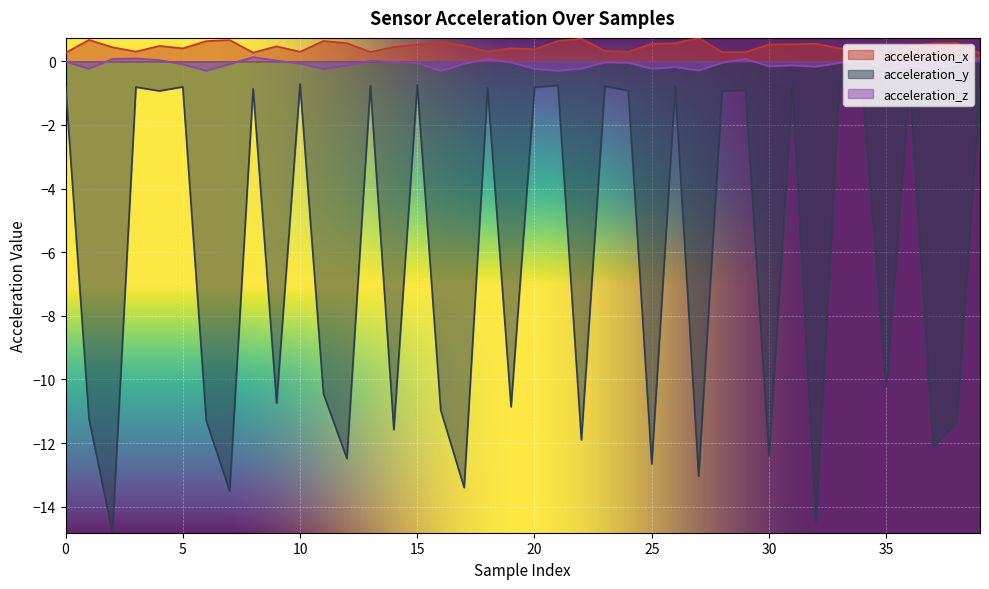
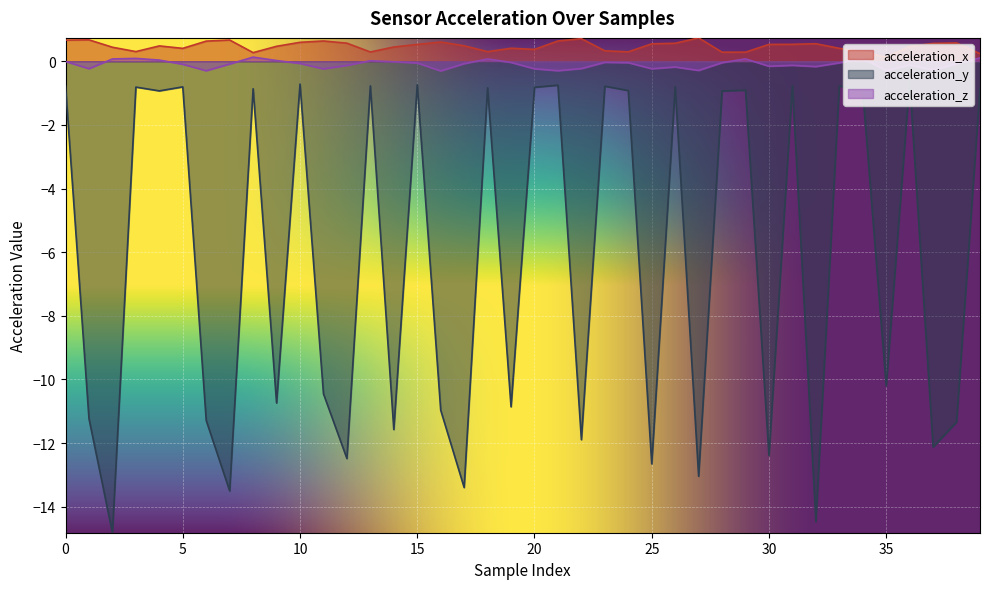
  {
    "acceleration_x": {
-     "0": 0.3,
+     "0": 0.7,
      "5": 0.4,
-     "10": 0.3,
+     "10": 0.6,
      "15": 0.5,
      "20": 0.4,
      "25": 0.5,
      "30": 0.5
    }
  }
